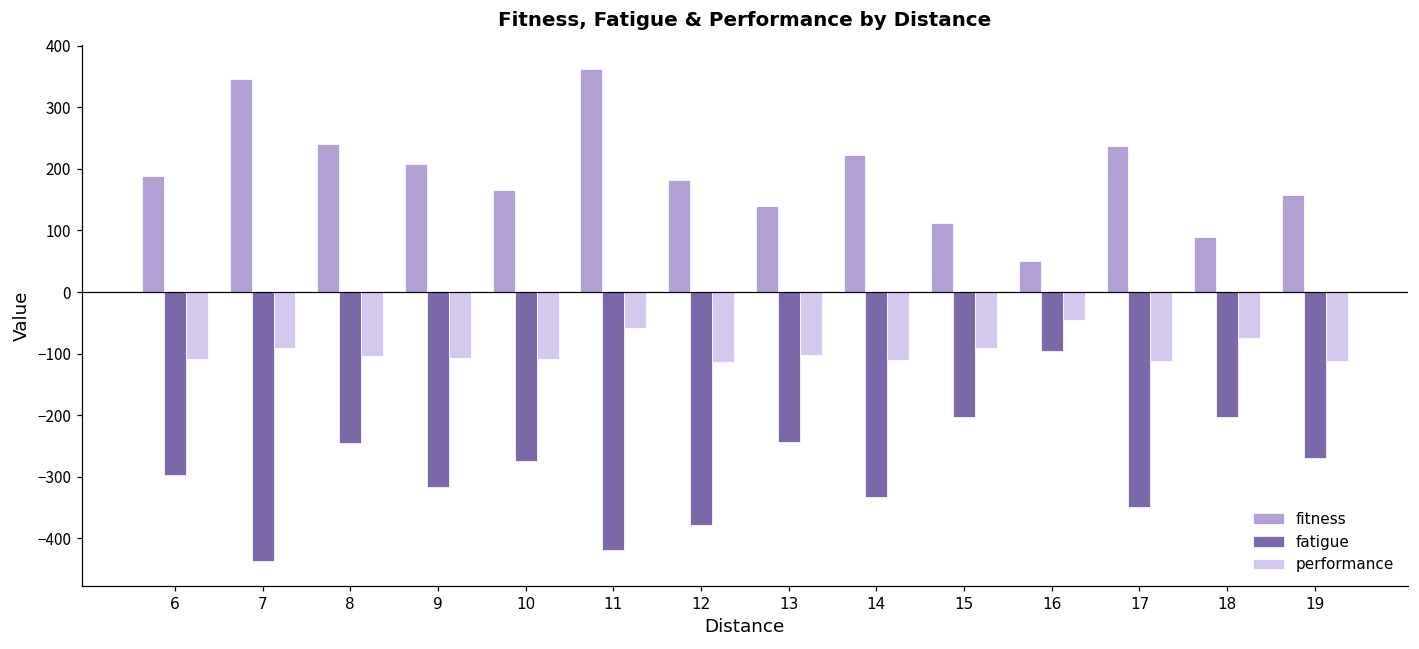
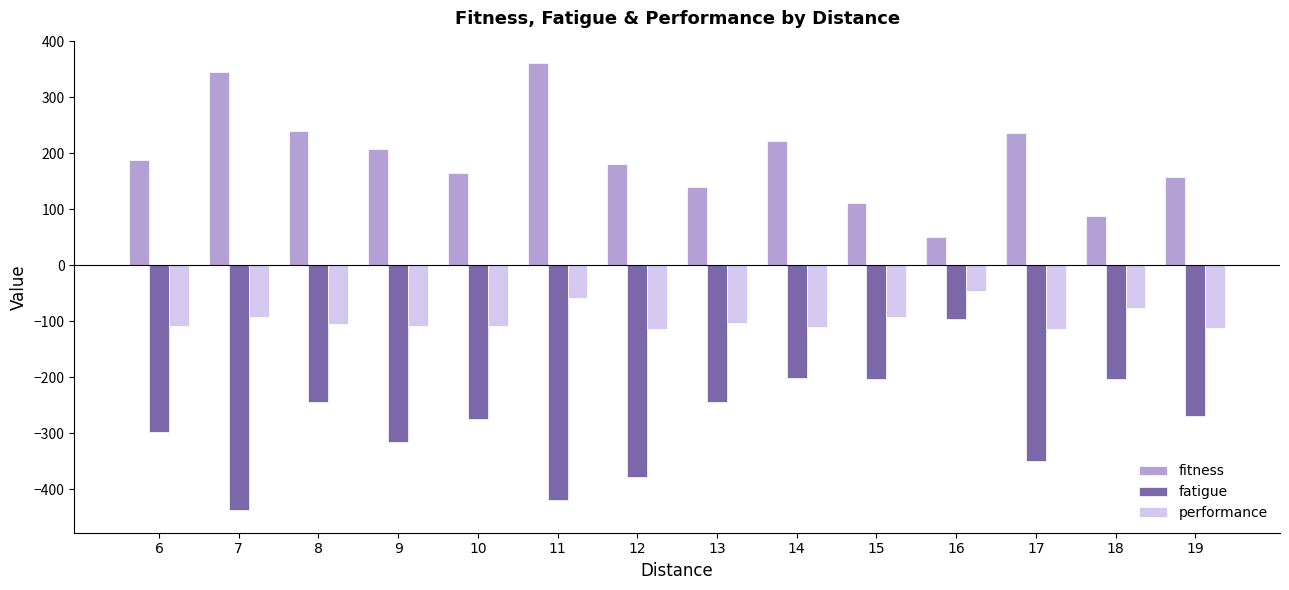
  {
    "fatigue": {
      "6": -300,
      "7": -440,
      "8": -240,
      "9": -320,
      "10": -270,
      "11": -420,
      "12": -380,
      "13": -240,
-     "14": -330,
+     "14": -200,
      "15": -200,
      "16": -100,
      "17": -350,
      "18": -200,
      "19": -270
    }
  }
